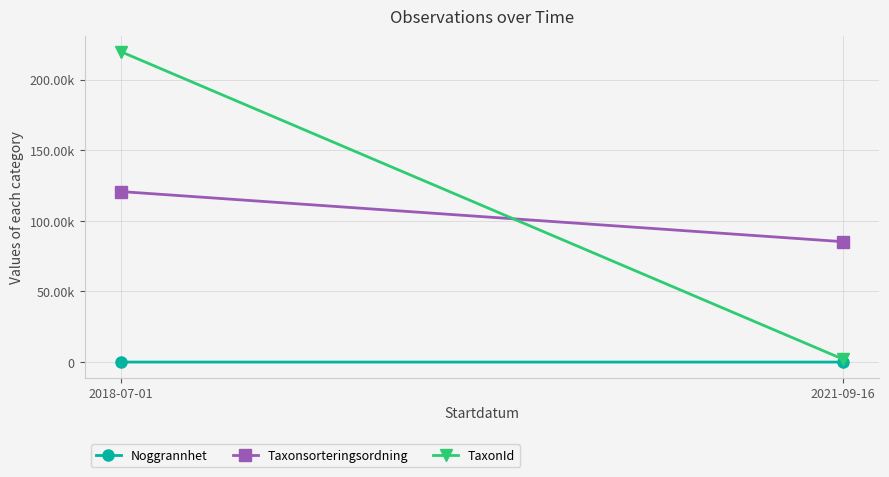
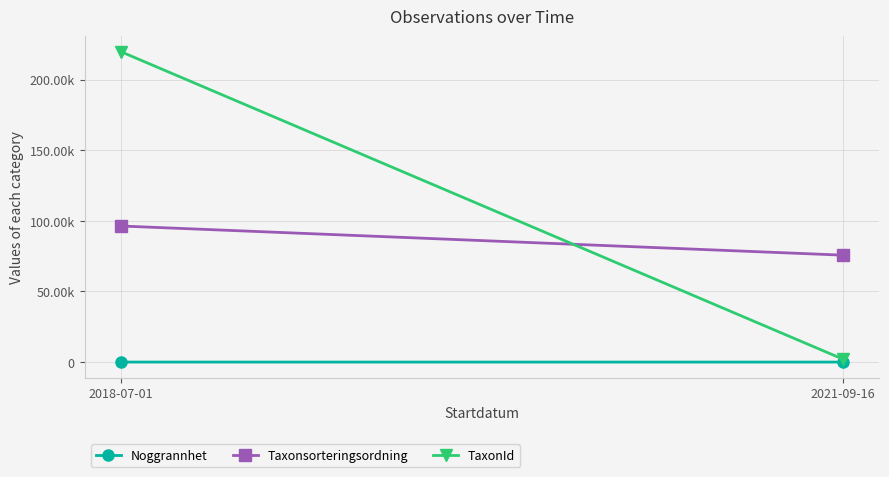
  {
    "Noggrannhet": {
      "2018-07-01": 0,
      "2021-09-16": 0
    },
    "Taxonsorteringsordning": {
-     "2018-07-01": 121000,
-     "2021-09-16": 85000
+     "2018-07-01": 96000,
+     "2021-09-16": 76000
    },
    "TaxonId": {
      "2018-07-01": 220000,
      "2021-09-16": 2000
    }
  }
